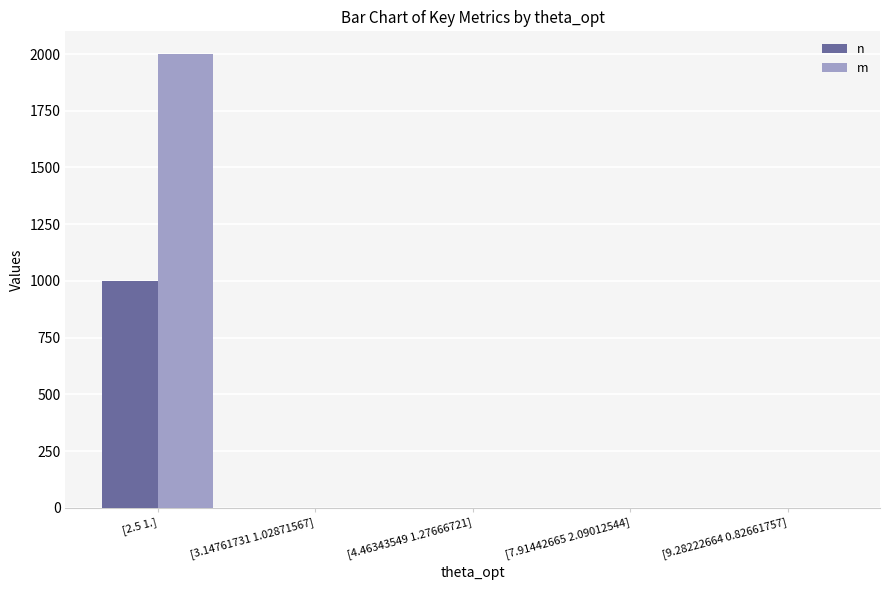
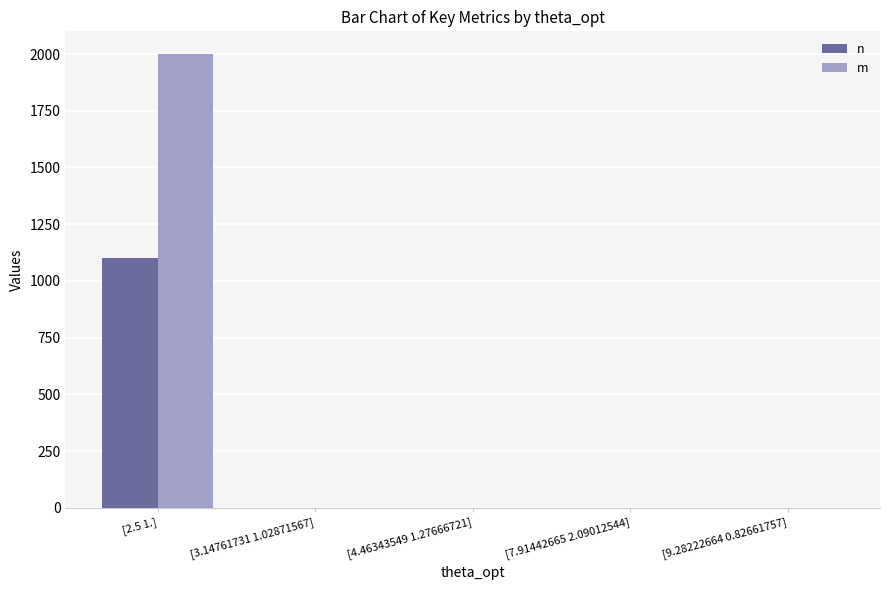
  {
    "n": {
-     "[2.5 1.]": 1000,
+     "[2.5 1.]": 1100,
      "[3.14761731 1.02871567]": 0,
      "[4.46343549 1.27666721]": 0,
      "[7.91442665 2.09012544]": 0,
      "[9.28222664 0.82661757]": 0
    },
    "m": {
      "[2.5 1.]": 2000,
      "[3.14761731 1.02871567]": 0,
      "[4.46343549 1.27666721]": 0,
      "[7.91442665 2.09012544]": 0,
      "[9.28222664 0.82661757]": 0
    }
  }
